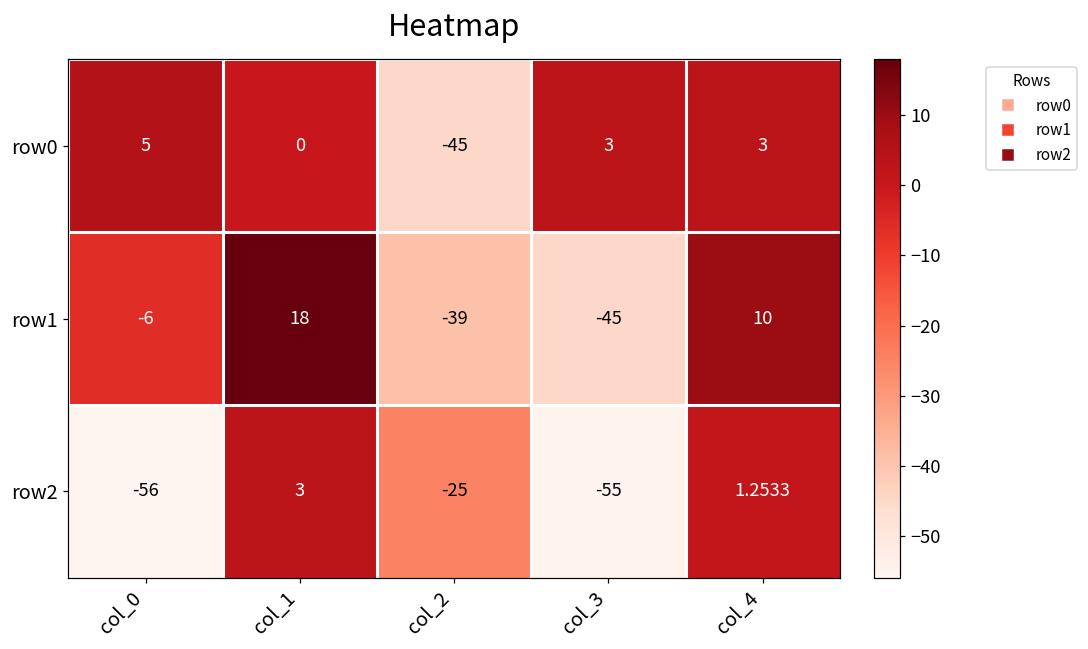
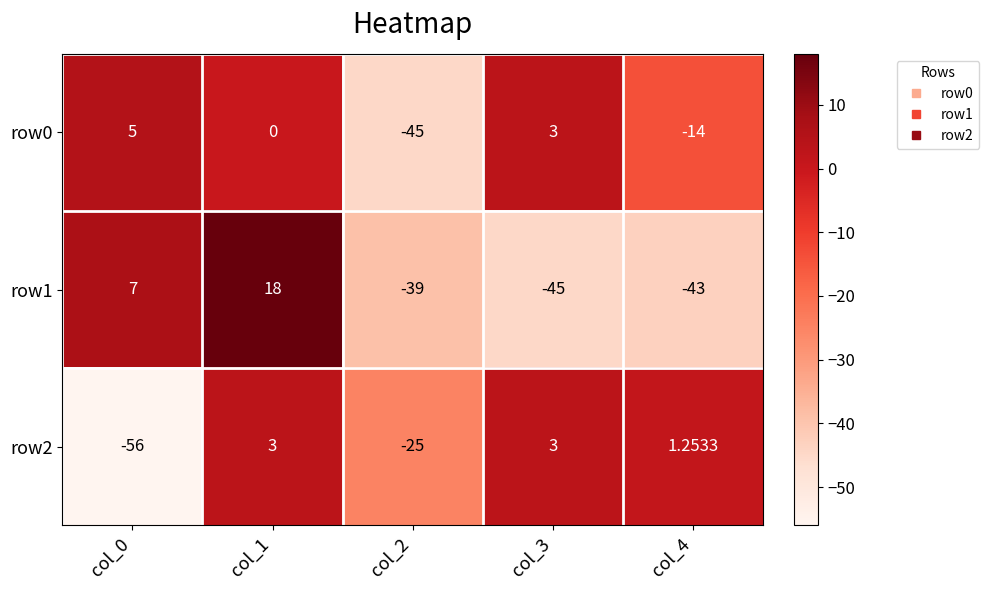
  {
    "row0": {
      "col_0": 5,
      "col_1": 0,
      "col_2": -45,
      "col_3": 3,
-     "col_4": 3
+     "col_4": -14
    },
    "row1": {
-     "col_0": -6,
+     "col_0": 7,
      "col_1": 18,
      "col_2": -39,
      "col_3": -45,
-     "col_4": 10
+     "col_4": -43
    },
    "row2": {
      "col_0": -56,
      "col_1": 3,
      "col_2": -25,
-     "col_3": -55,
+     "col_3": 3,
      "col_4": 1.2533
    }
  }
